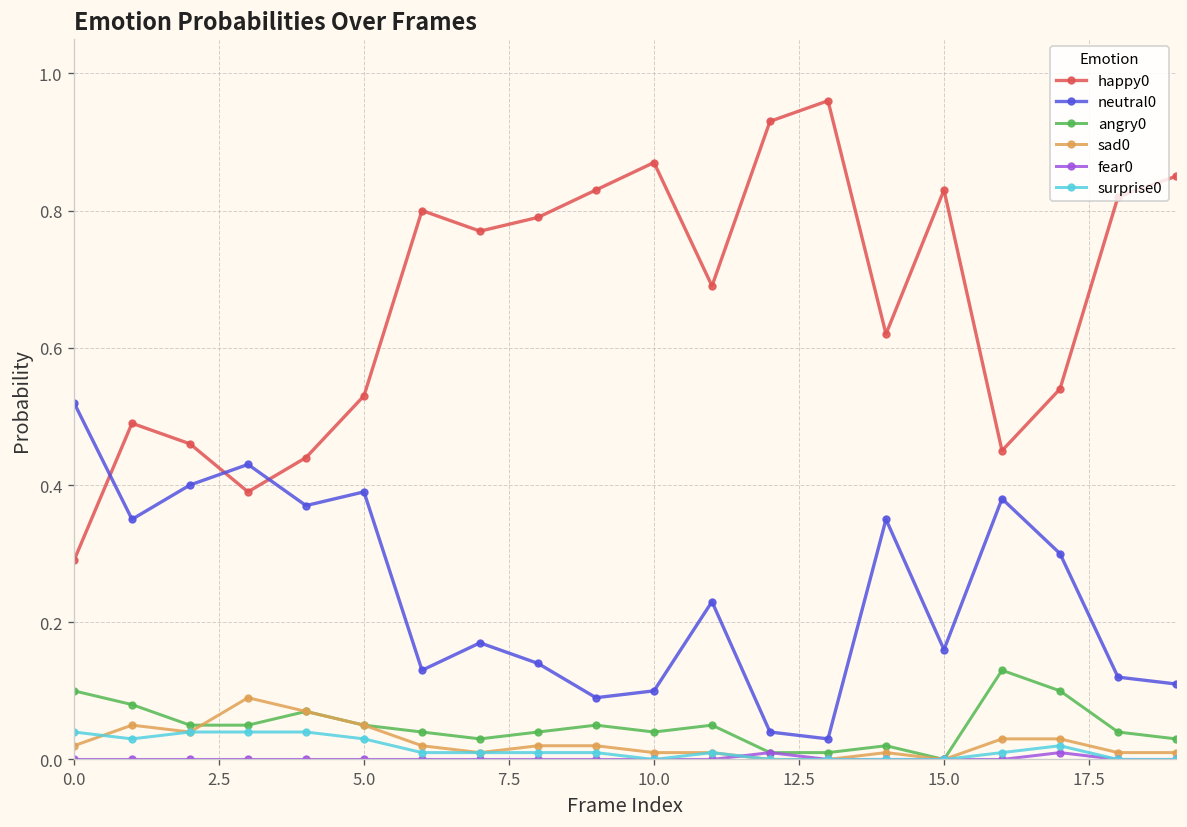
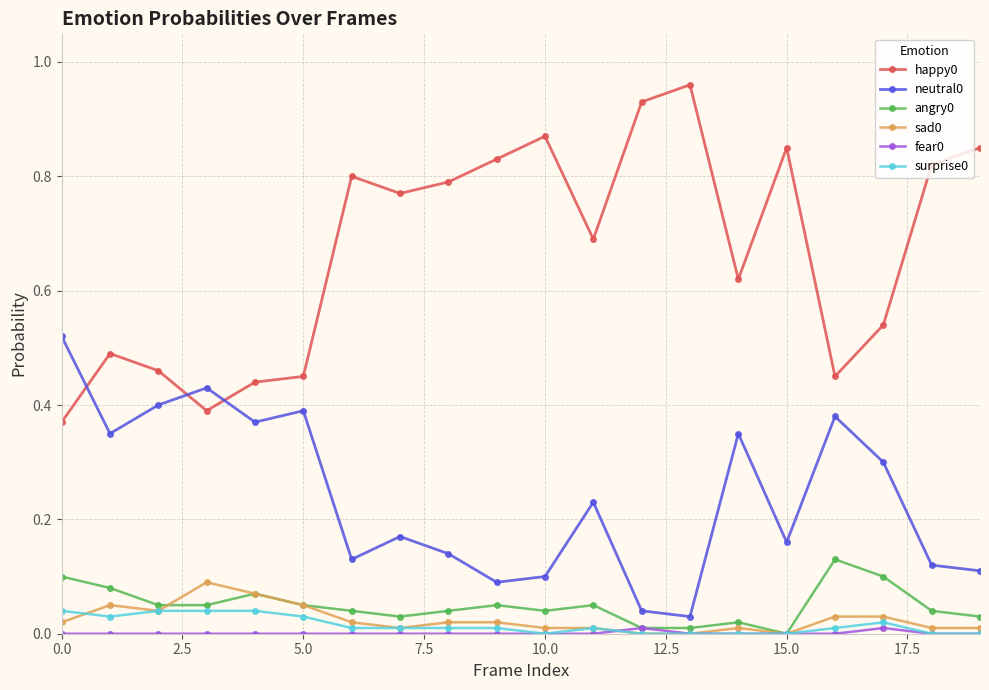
  {
    "happy0": {
-     "0.0": 0.29,
-     "5.0": 0.53,
+     "0.0": 0.37,
+     "5.0": 0.45,
      "10.0": 0.87,
-     "15.0": 0.83
+     "15.0": 0.85
    },
    "neutral0": {
      "0.0": 0.52,
      "5.0": 0.39,
      "10.0": 0.10,
      "15.0": 0.16
    },
    "angry0": {
      "0.0": 0.10,
      "10.0": 0.04
    },
    "sad0": {
      "0.0": 0.02,
      "10.0": 0.01
    },
    "fear0": {
      "0.0": 0.00,
      "5.0": 0.00
    },
    "surprise0": {
      "0.0": 0.04,
      "5.0": 0.03
    }
  }
